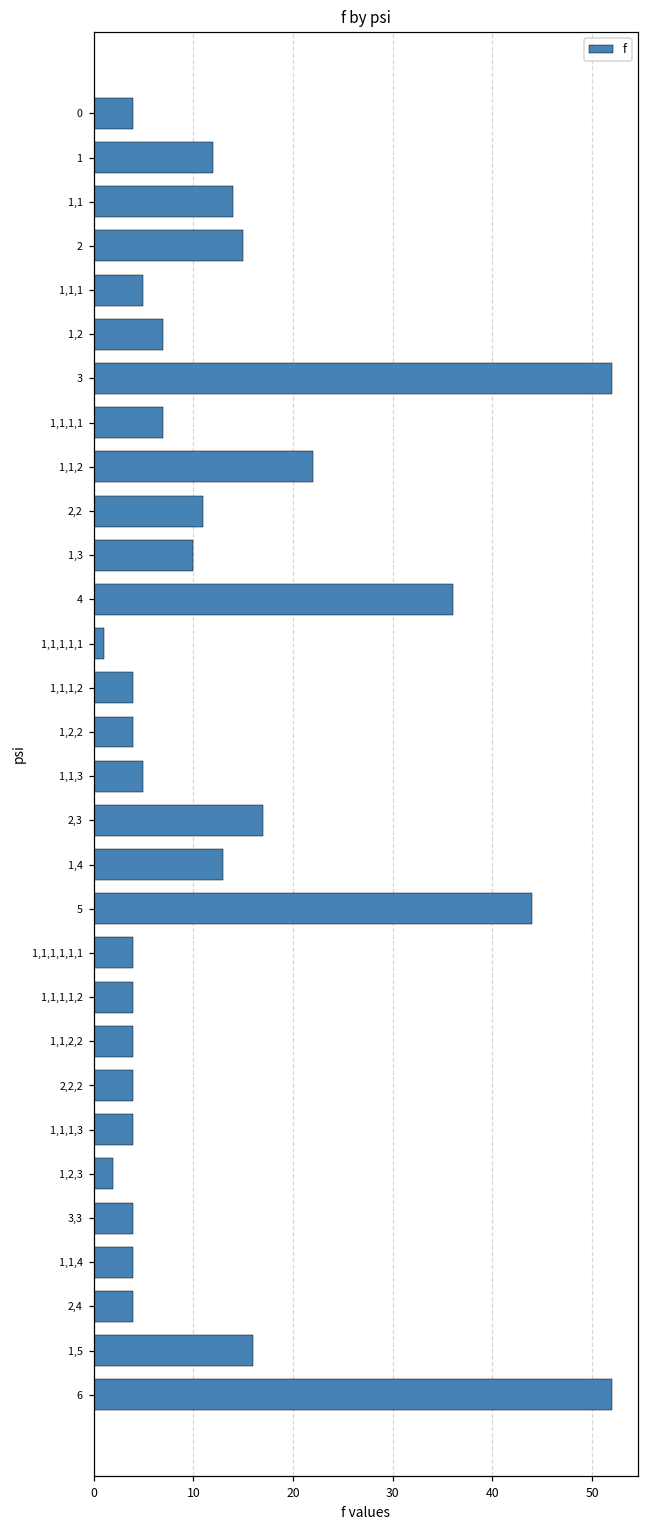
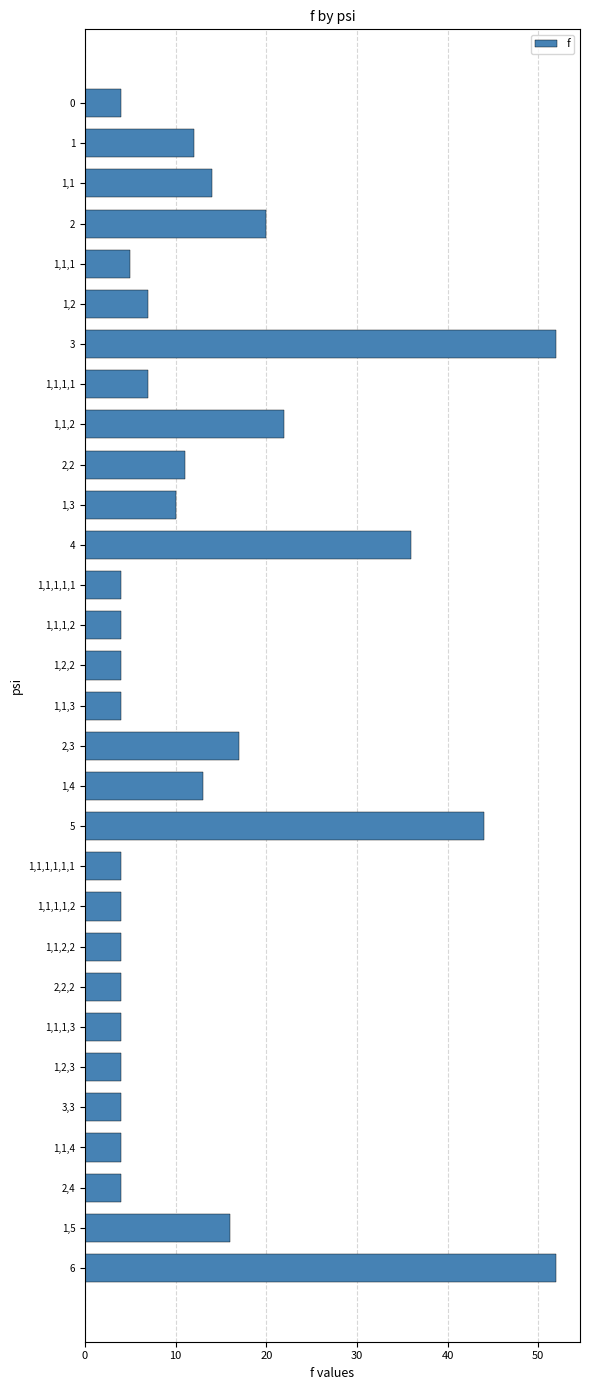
  {
    "0": 4,
    "1": 12,
    "1,1": 14,
-   "2": 15,
+   "2": 20,
    "1,1,1": 5,
    "1,2": 7,
    "3": 52,
    "1,1,1,1": 7,
    "1,1,2": 22,
    "2,2": 11,
    "1,3": 10,
    "4": 36,
-   "1,1,1,1,1": 1,
+   "1,1,1,1,1": 4,
    "1,1,1,2": 4,
    "1,2,2": 4,
-   "1,1,3": 5,
+   "1,1,3": 4,
    "2,3": 17,
    "1,4": 13,
    "5": 44,
    "1,1,1,1,1,1": 4,
    "1,1,1,1,2": 4,
    "1,1,2,2": 4,
    "2,2,2": 4,
    "1,1,1,3": 4,
-   "1,2,3": 2,
+   "1,2,3": 4,
    "3,3": 4,
    "1,1,4": 4,
    "2,4": 4,
    "1,5": 16,
    "6": 52
  }
